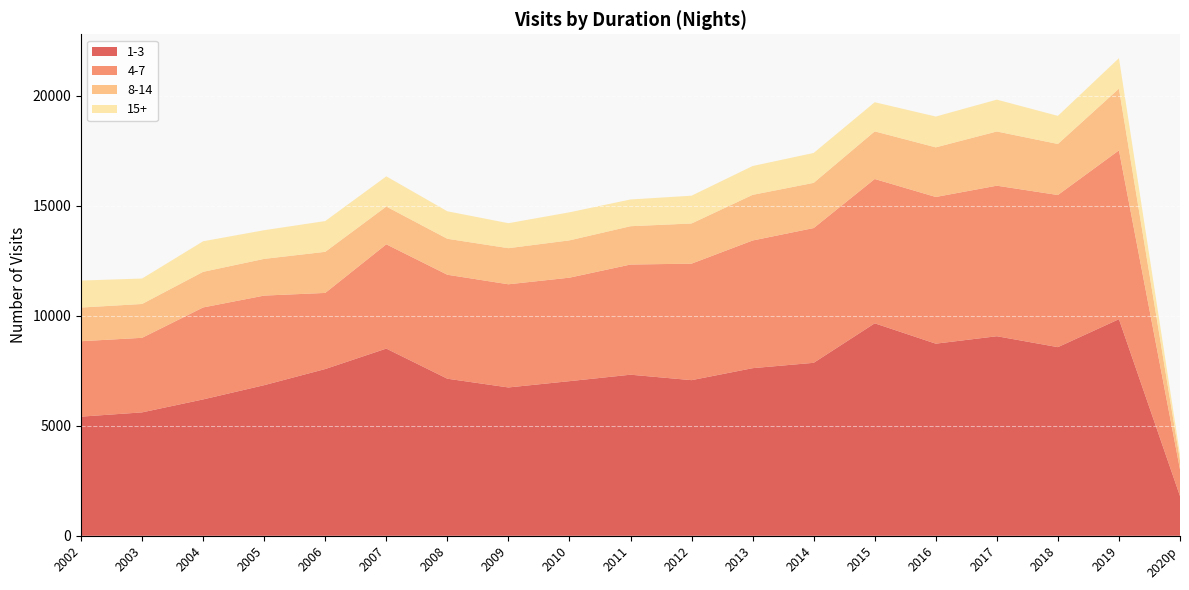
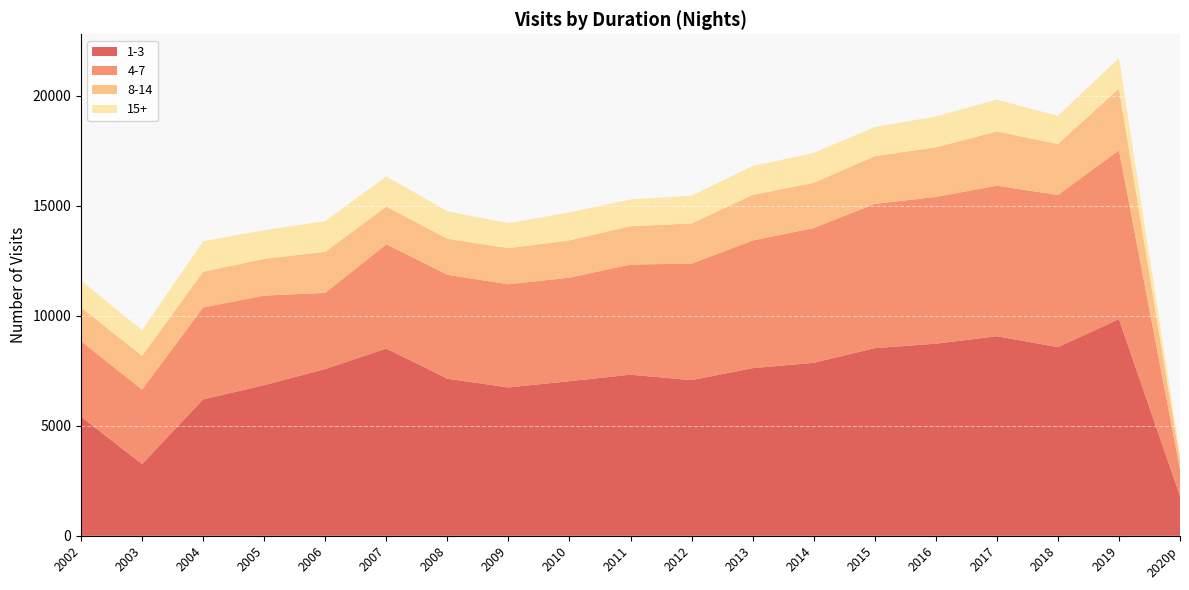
  {
    "1-3": {
      "2002": 5400,
-     "2003": 5600,
+     "2003": 3300,
      "2004": 6200,
      "2005": 6800,
      "2006": 7600,
      "2007": 8500,
      "2008": 7100,
      "2009": 6700,
      "2010": 7000,
      "2011": 7300,
      "2012": 7100,
      "2013": 7600,
      "2014": 7900,
-     "2015": 9700,
+     "2015": 8500,
      "2016": 8700,
      "2017": 9100,
      "2018": 8600,
      "2019": 9800,
      "2020p": 1800
    },
    "4-7": {
      "2002": 3400,
      "2003": 3400,
      "2004": 4200,
      "2005": 4100,
      "2006": 3500,
      "2007": 4700,
      "2008": 4700,
      "2009": 4700,
      "2010": 4700,
      "2011": 5000,
      "2012": 5300,
      "2013": 5800,
      "2014": 6100,
      "2015": 6600,
      "2016": 6700,
      "2017": 6800,
      "2018": 6900,
      "2019": 7700,
      "2020p": 1200
    },
    "8-14": {
      "2002": 1500,
      "2003": 1500,
      "2004": 1600,
      "2005": 1700,
      "2006": 1900,
      "2007": 1700,
      "2008": 1600,
      "2009": 1600,
      "2010": 1700,
      "2011": 1700,
      "2012": 1800,
      "2013": 2100,
      "2014": 2100,
      "2015": 2200,
      "2016": 2300,
      "2017": 2500,
      "2018": 2300,
      "2019": 2800,
      "2020p": 400
    },
    "15+": {
      "2002": 1200,
      "2003": 1200,
      "2004": 1400,
      "2005": 1300,
      "2006": 1400,
      "2007": 1400,
      "2008": 1200,
      "2009": 1100,
      "2010": 1300,
      "2011": 1200,
      "2012": 1300,
      "2013": 1300,
      "2014": 1400,
      "2015": 1300,
      "2016": 1400,
      "2017": 1400,
      "2018": 1300,
      "2019": 1400,
      "2020p": 300
    }
  }
